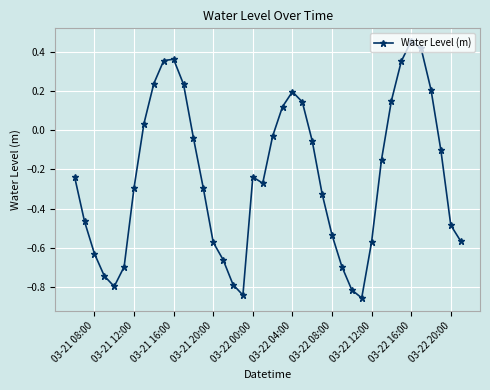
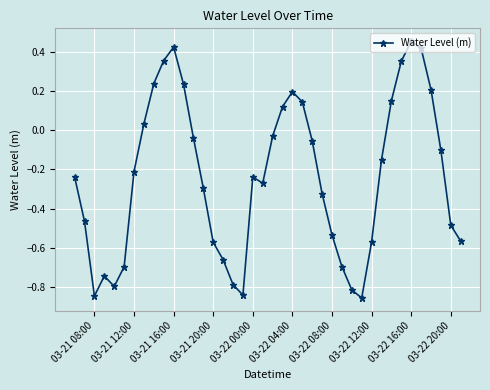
  {
-   "03-21 08:00": -0.63,
-   "03-21 12:00": -0.29,
-   "03-21 16:00": 0.36,
+   "03-21 08:00": -0.85,
+   "03-21 12:00": -0.21,
+   "03-21 16:00": 0.43,
    "03-21 20:00": -0.57,
    "03-22 00:00": -0.24,
    "03-22 04:00": 0.20,
    "03-22 08:00": -0.53,
    "03-22 12:00": -0.57,
    "03-22 20:00": -0.48
  }
